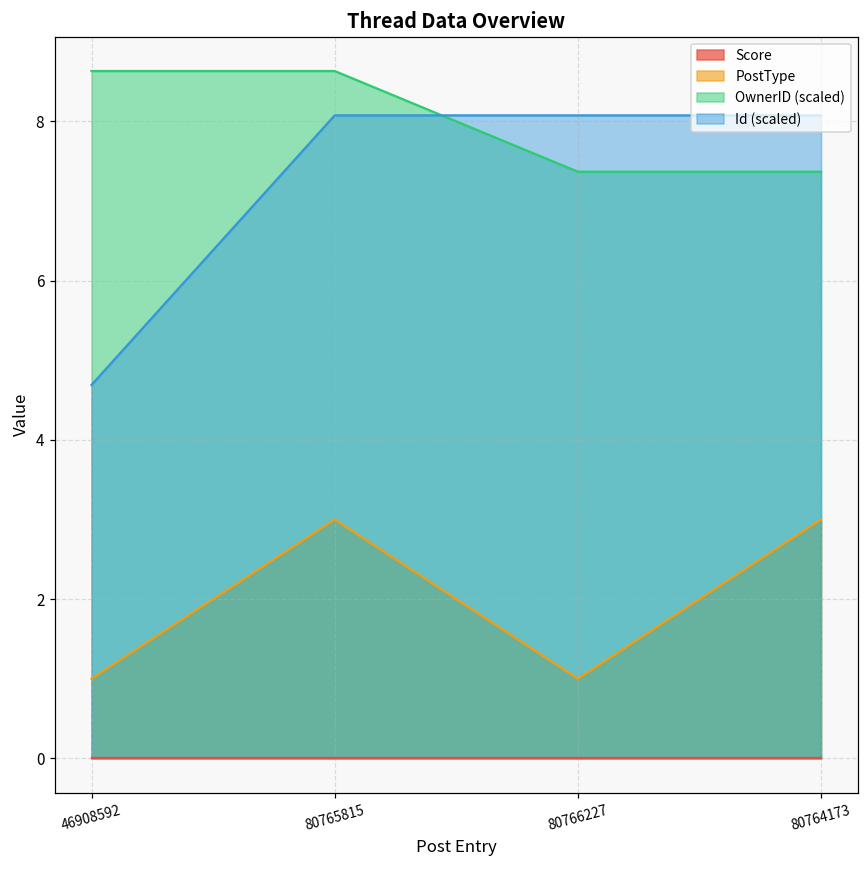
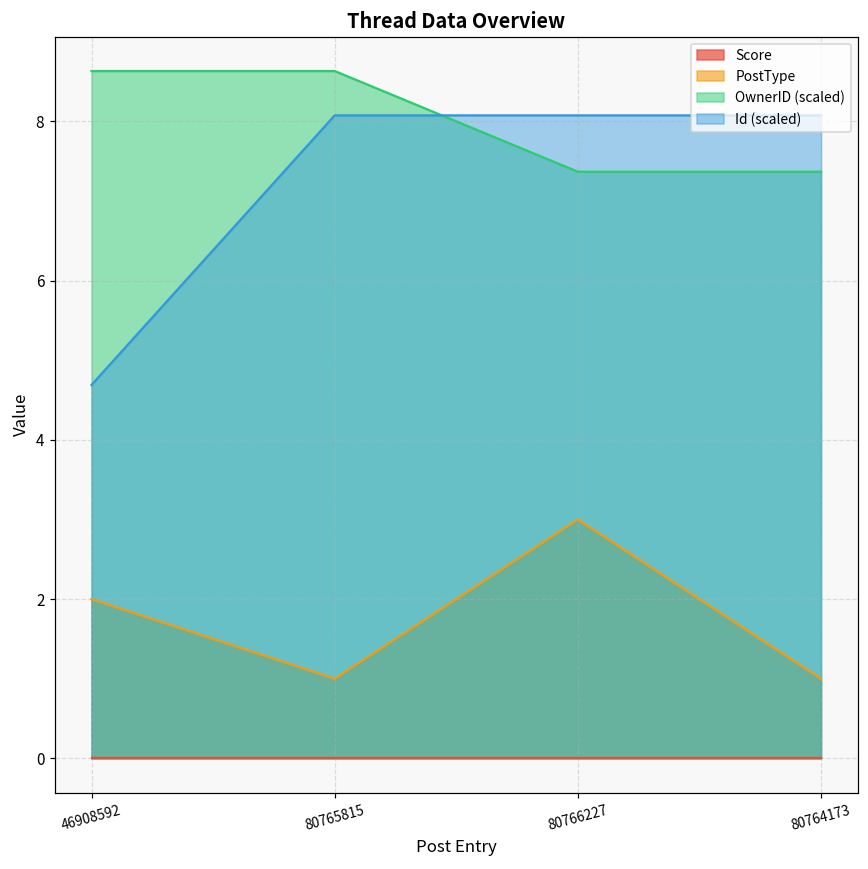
  {
    "Score": {
      "46908592": 0,
      "80765815": 0,
      "80766227": 0,
      "80764173": 0
    },
    "PostType": {
-     "46908592": 1,
-     "80765815": 3,
-     "80766227": 1,
-     "80764173": 3
+     "46908592": 2,
+     "80765815": 1,
+     "80766227": 3,
+     "80764173": 1
    },
    "OwnerID (scaled)": {
      "46908592": 8.6,
      "80765815": 8.6,
      "80766227": 7.4,
      "80764173": 7.4
    },
    "Id (scaled)": {
      "46908592": 4.7,
      "80765815": 8.1,
      "80766227": 8.1
    }
  }
